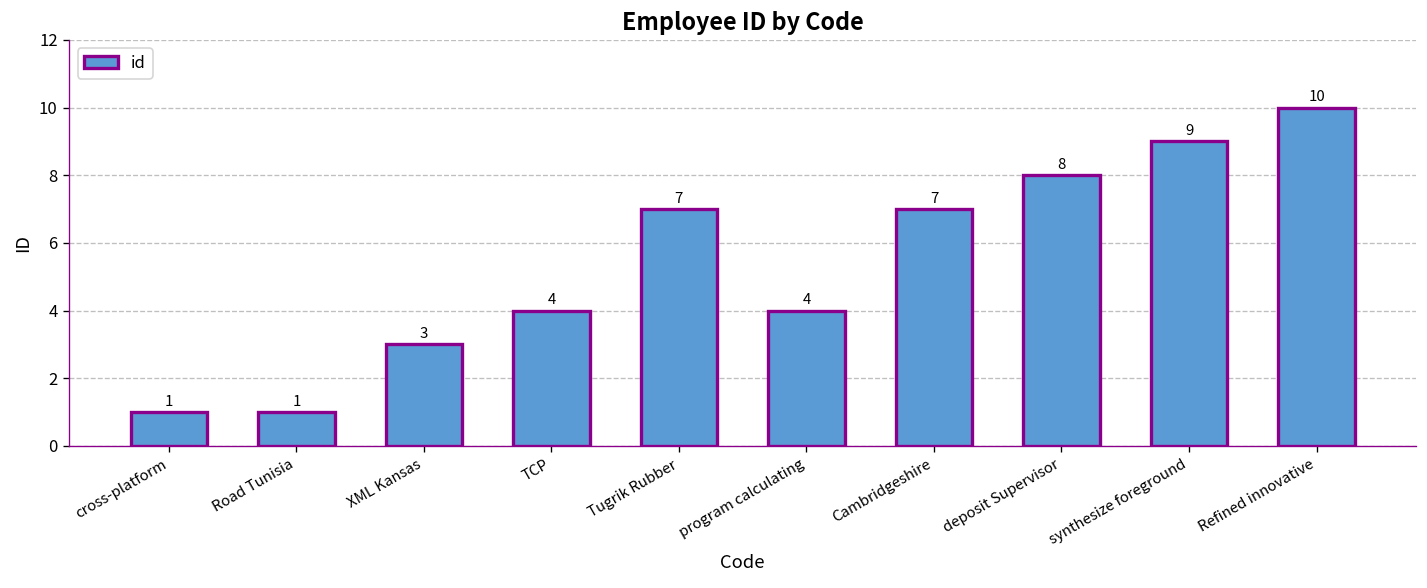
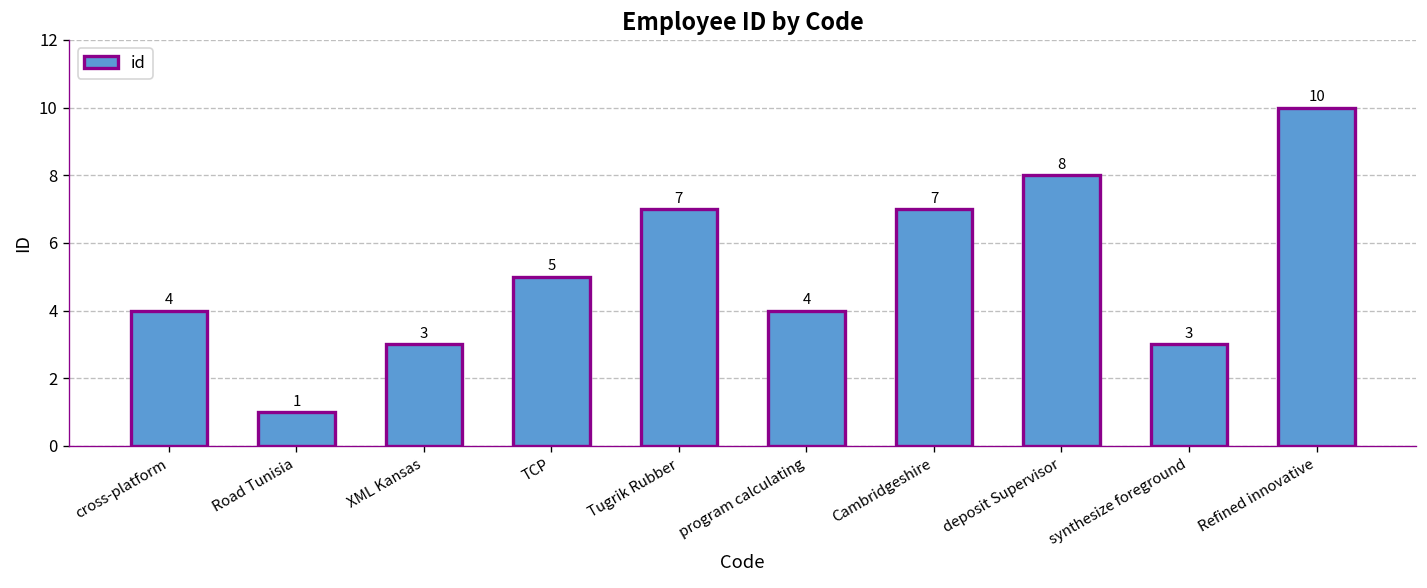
  {
-   "cross-platform": 1,
+   "cross-platform": 4,
    "Road Tunisia": 1,
    "XML Kansas": 3,
-   "TCP": 4,
+   "TCP": 5,
    "Tugrik Rubber": 7,
    "program calculating": 4,
    "Cambridgeshire": 7,
    "deposit Supervisor": 8,
-   "synthesize foreground": 9,
+   "synthesize foreground": 3,
    "Refined innovative": 10
  }
